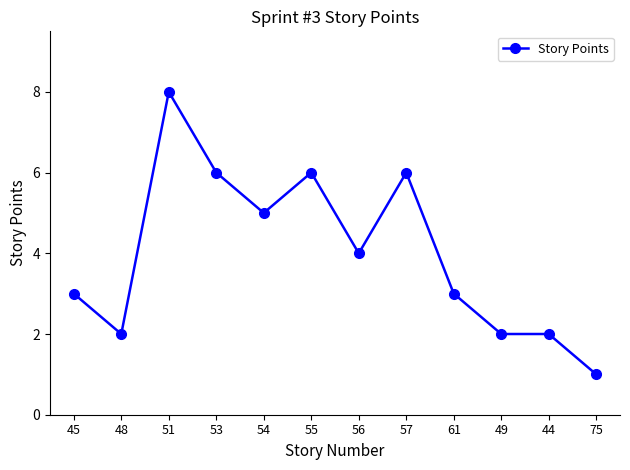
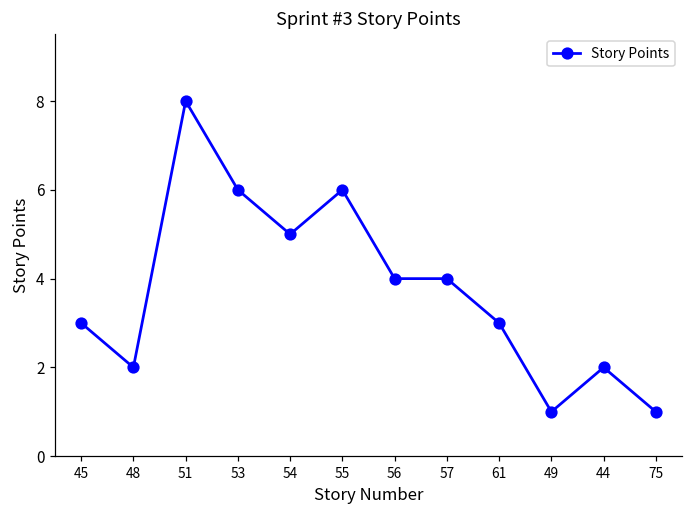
  {
    "45": 3,
    "48": 2,
    "51": 8,
    "53": 6,
    "54": 5,
    "55": 6,
    "56": 4,
-   "57": 6,
+   "57": 4,
    "61": 3,
-   "49": 2,
+   "49": 1,
    "44": 2,
    "75": 1
  }
